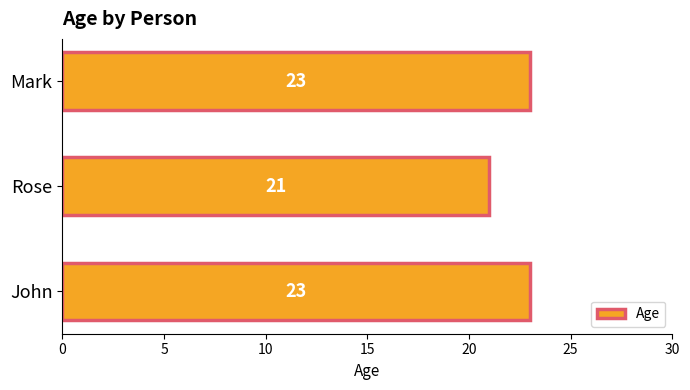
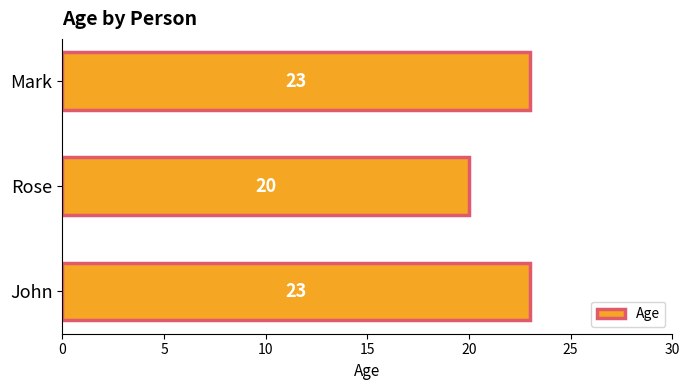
  {
    "Mark": 23,
-   "Rose": 21,
+   "Rose": 20,
    "John": 23
  }
